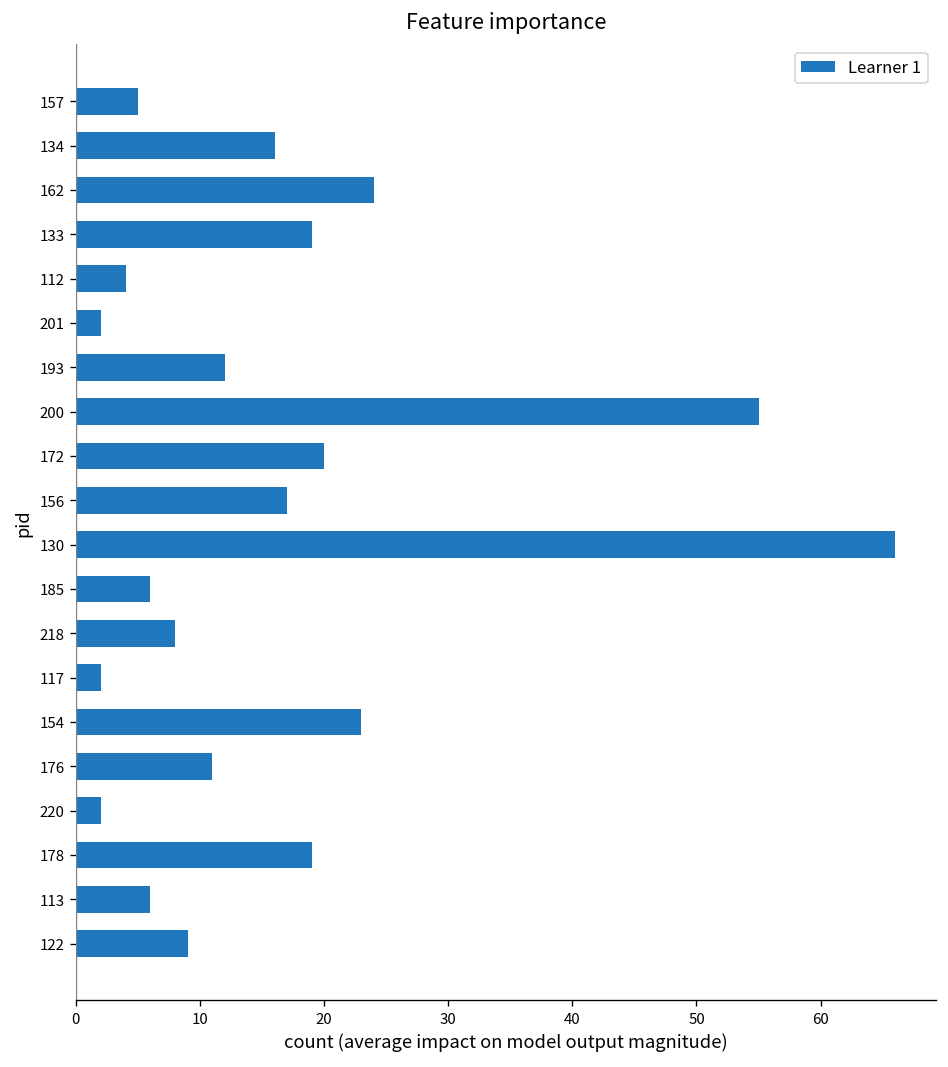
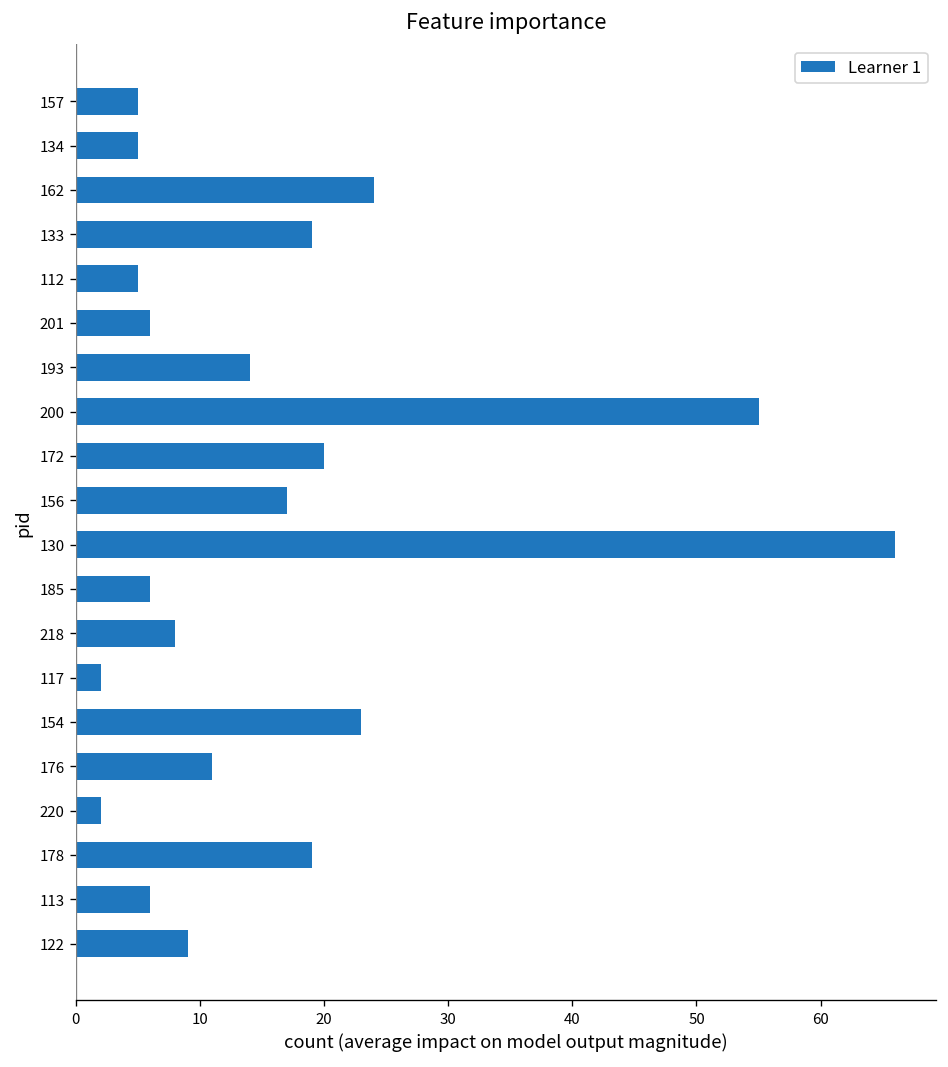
  {
    "157": 5,
-   "134": 16,
+   "134": 5,
    "162": 24,
    "133": 19,
-   "112": 4,
-   "201": 2,
-   "193": 12,
+   "112": 5,
+   "201": 6,
+   "193": 14,
    "200": 55,
    "172": 20,
    "156": 17,
    "130": 66,
    "185": 6,
    "218": 8,
    "117": 2,
    "154": 23,
    "176": 11,
    "220": 2,
    "178": 19,
    "113": 6,
    "122": 9
  }
